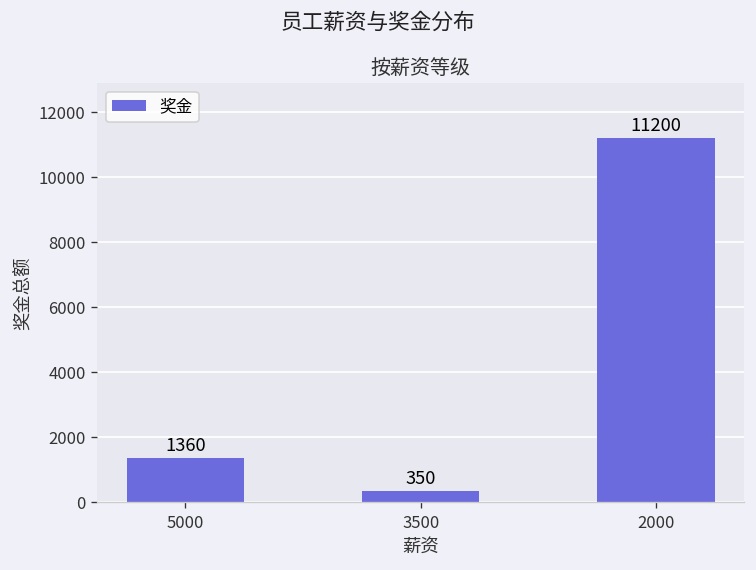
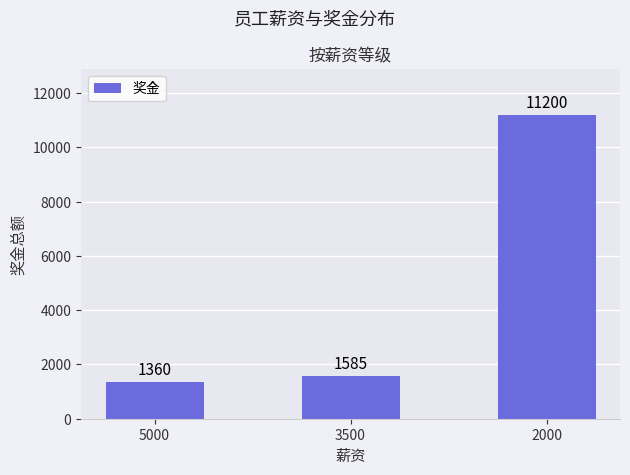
  {
    "5000": 1360,
-   "3500": 350,
+   "3500": 1585,
    "2000": 11200
  }
